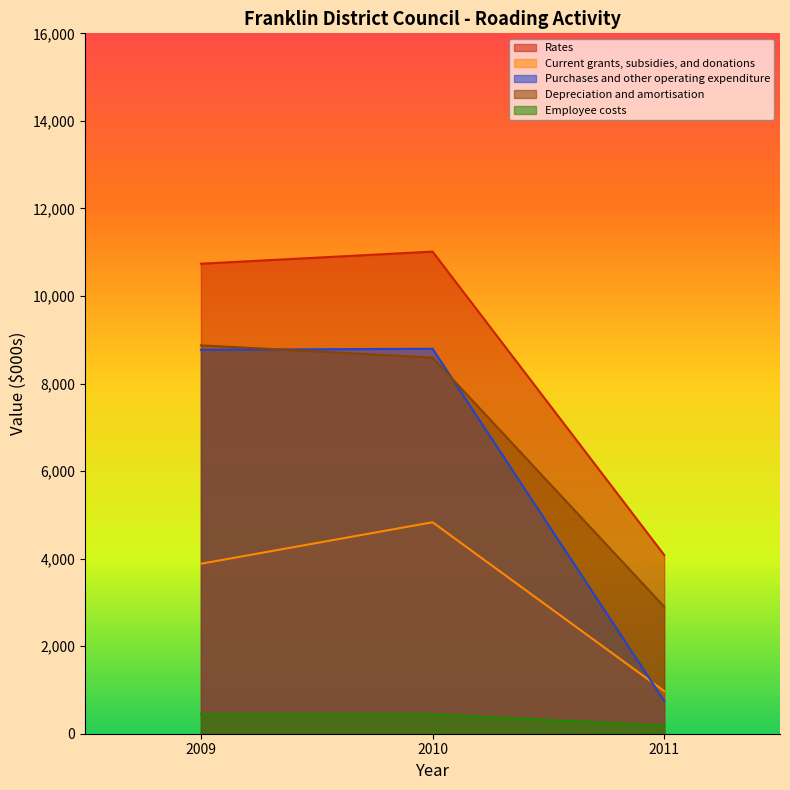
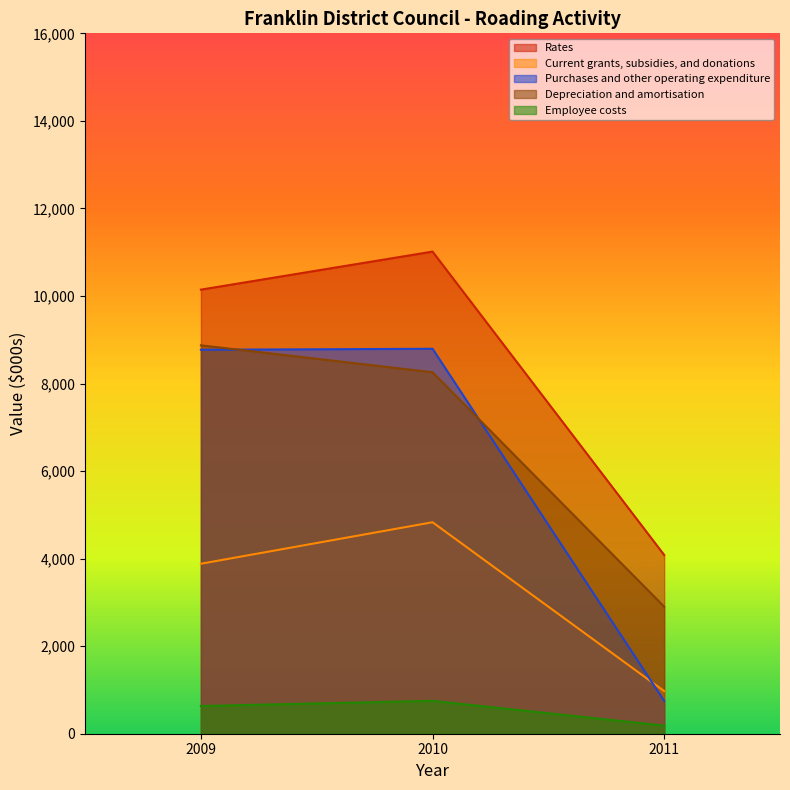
  {
    "Rates": {
-     "2009": "10,700",
+     "2009": "10,100",
      "2010": "11,000",
      "2011": "4,100"
    },
    "Current grants, subsidies, and donations": {
      "2009": "3,900",
      "2010": "4,800",
      "2011": "1,000"
    },
    "Purchases and other operating expenditure": {
      "2009": "8,800",
      "2010": "8,800",
      "2011": "800"
    },
    "Depreciation and amortisation": {
      "2009": "8,900",
-     "2010": "8,600",
+     "2010": "8,300",
      "2011": "2,900"
    },
    "Employee costs": {
-     "2009": "400",
-     "2010": "400",
+     "2009": "600",
+     "2010": "800",
      "2011": "200"
    }
  }
